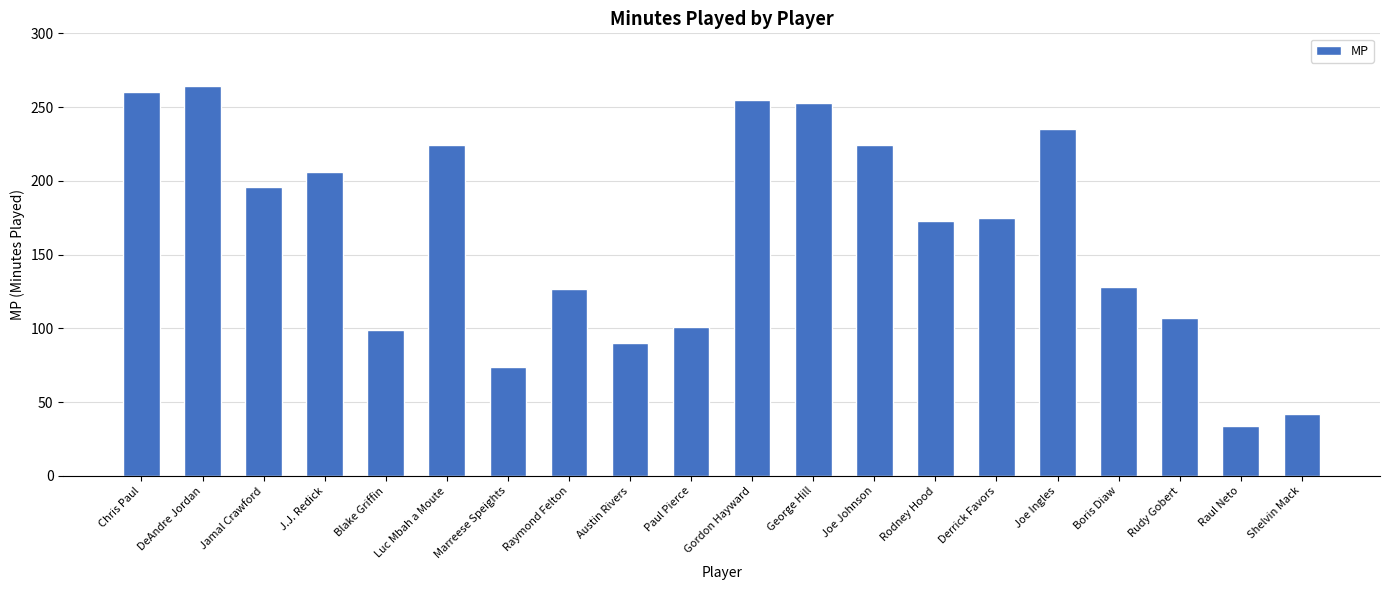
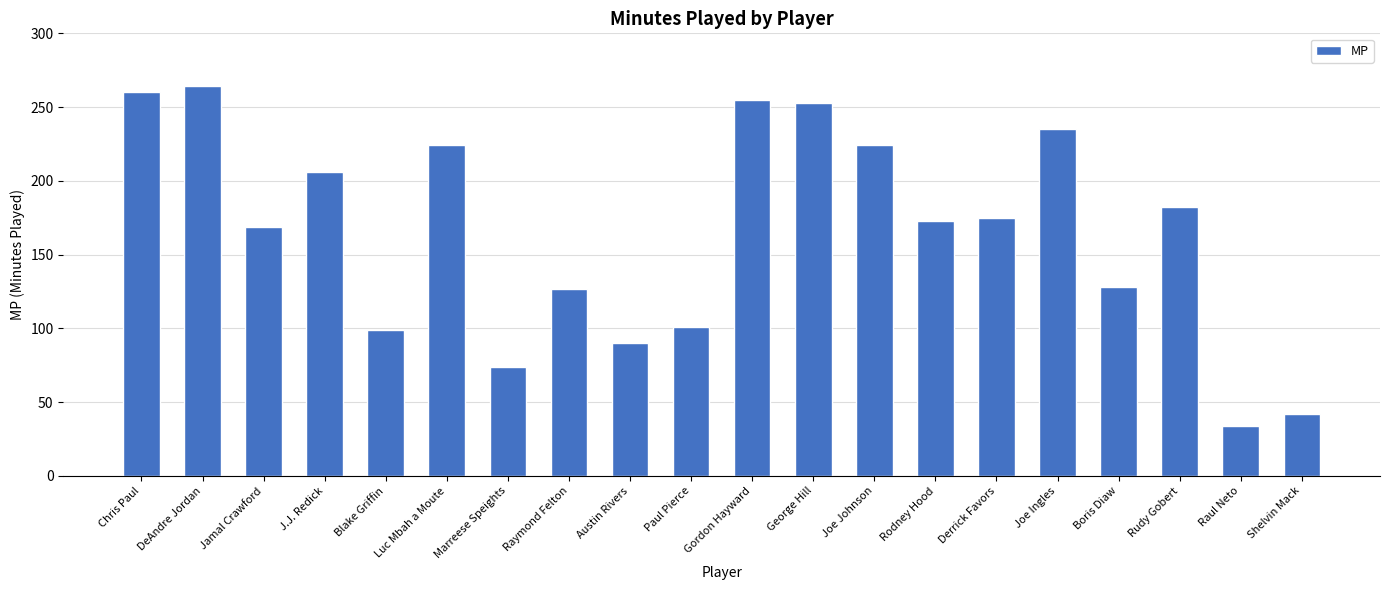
  {
    "Chris Paul": 260,
    "DeAndre Jordan": 264,
-   "Jamal Crawford": 196,
+   "Jamal Crawford": 169,
    "J.J. Redick": 206,
    "Blake Griffin": 99,
    "Luc Mbah a Moute": 224,
    "Marreese Speights": 74,
    "Raymond Felton": 127,
    "Austin Rivers": 90,
    "Paul Pierce": 101,
    "Gordon Hayward": 255,
    "George Hill": 253,
    "Joe Johnson": 224,
    "Rodney Hood": 173,
    "Derrick Favors": 175,
    "Joe Ingles": 235,
    "Boris Diaw": 128,
-   "Rudy Gobert": 107,
+   "Rudy Gobert": 182,
    "Raul Neto": 34,
    "Shelvin Mack": 42
  }
